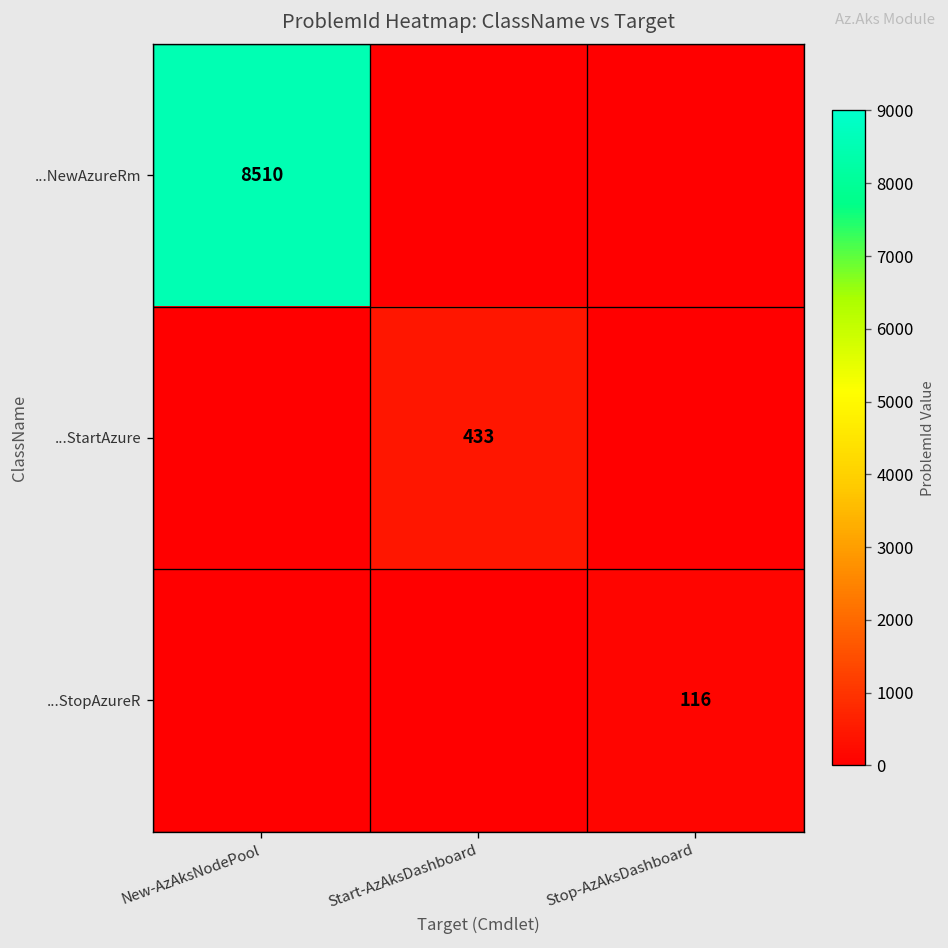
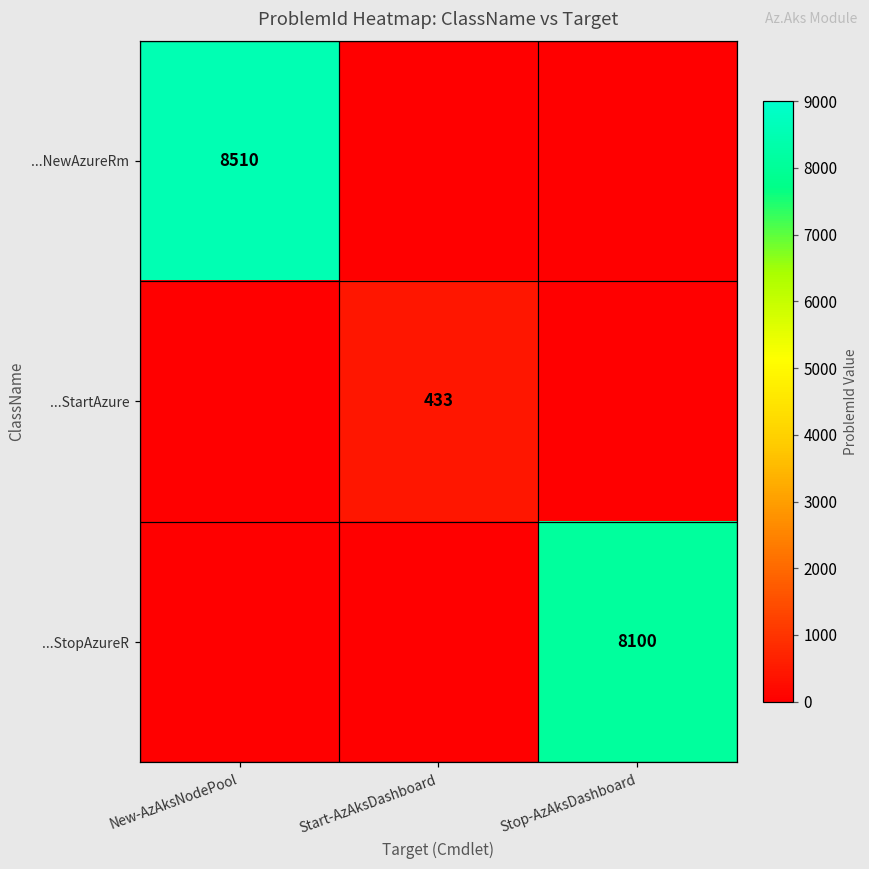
  {
    "...NewAzureRm": {
      "New-AzAksNodePool": 8510
    },
    "...StartAzure": {
      "Start-AzAksDashboard": 433
    },
    "...StopAzureR": {
-     "Stop-AzAksDashboard": 116
+     "Stop-AzAksDashboard": 8100
    }
  }
